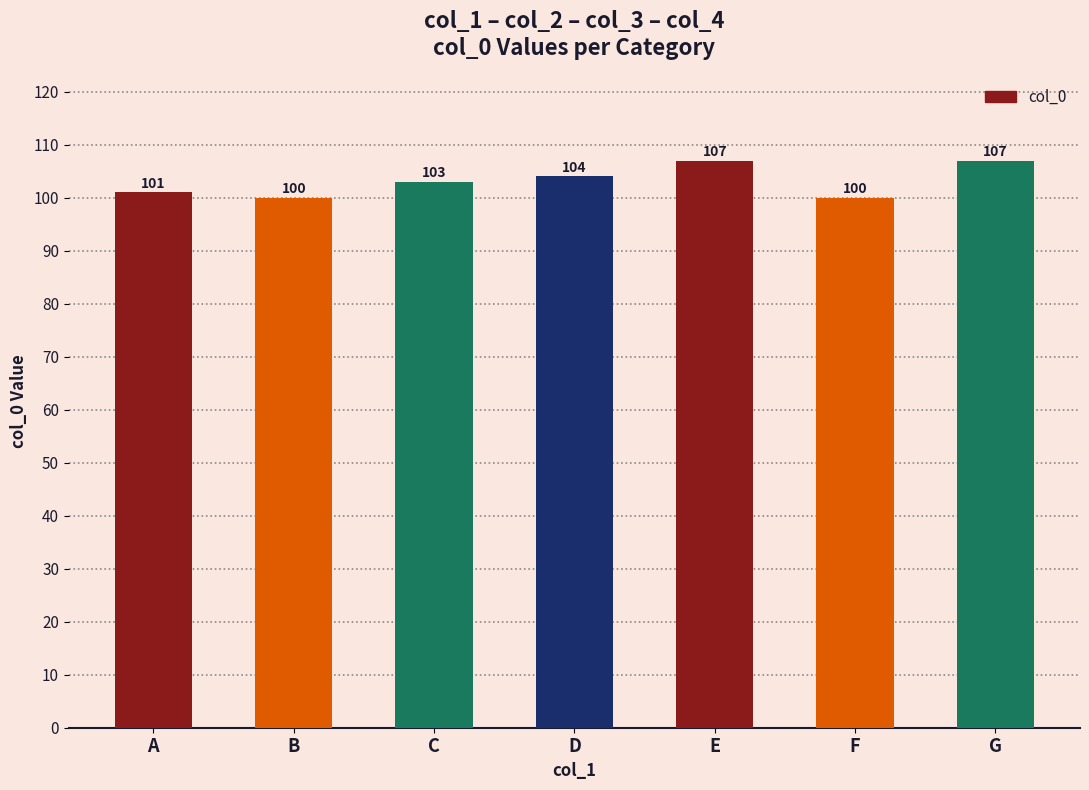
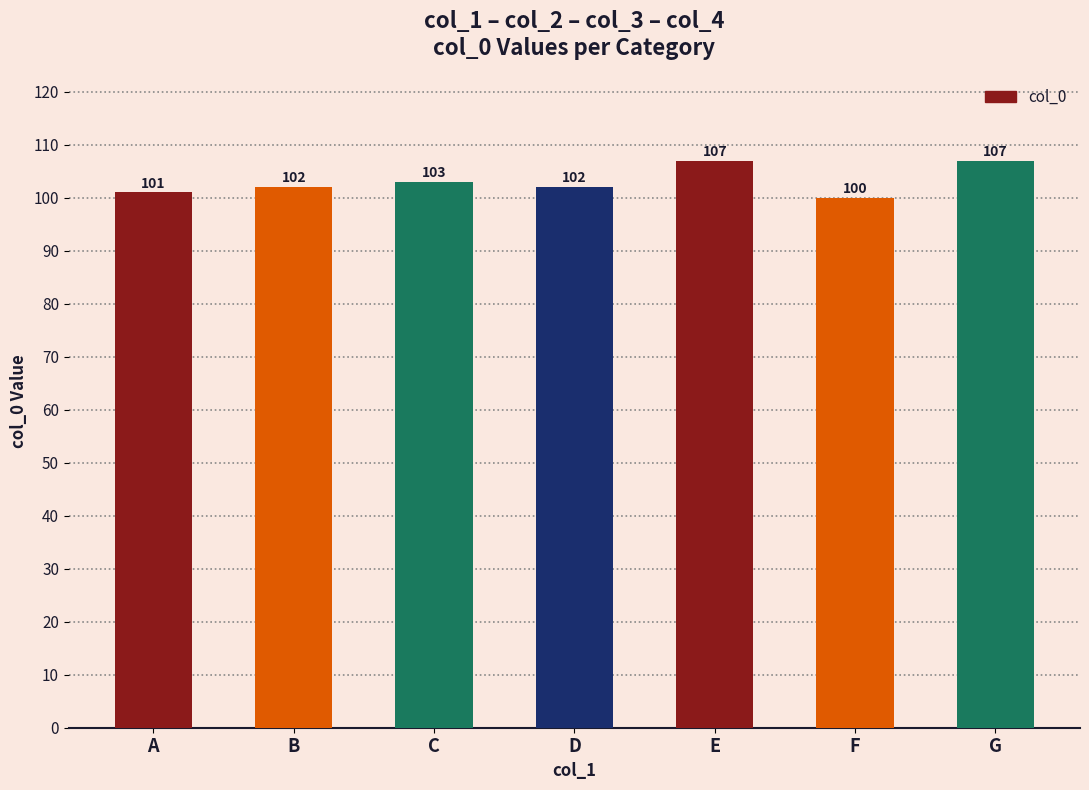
  {
    "A": 101,
-   "B": 100,
+   "B": 102,
    "C": 103,
-   "D": 104,
+   "D": 102,
    "E": 107,
    "F": 100,
    "G": 107
  }
